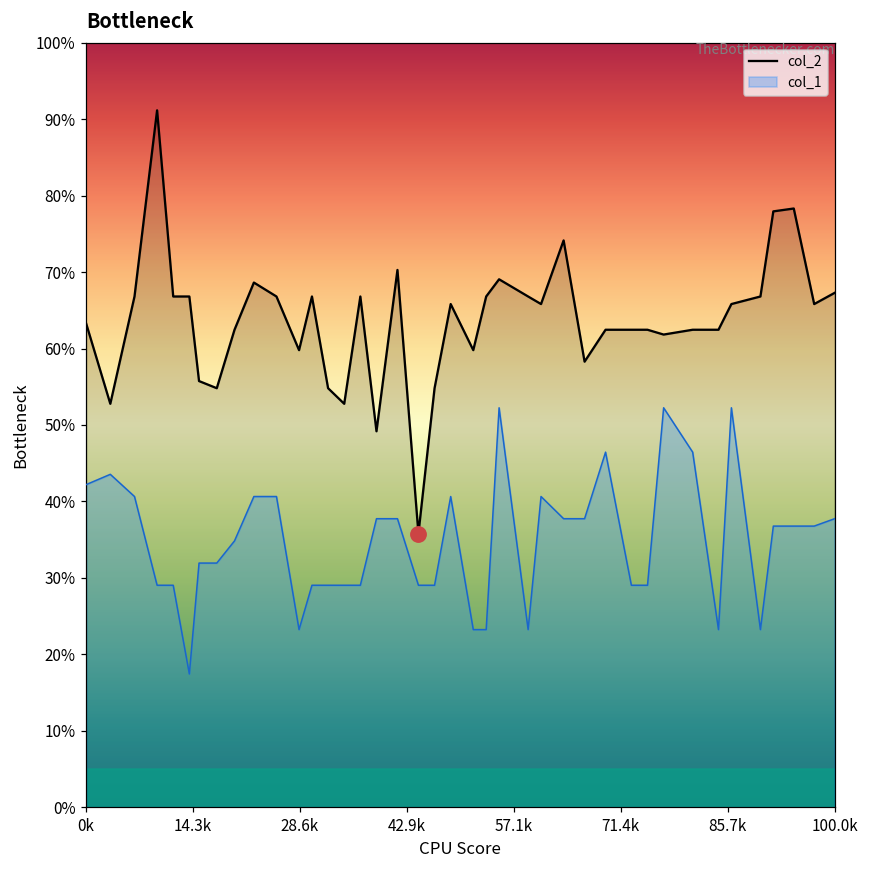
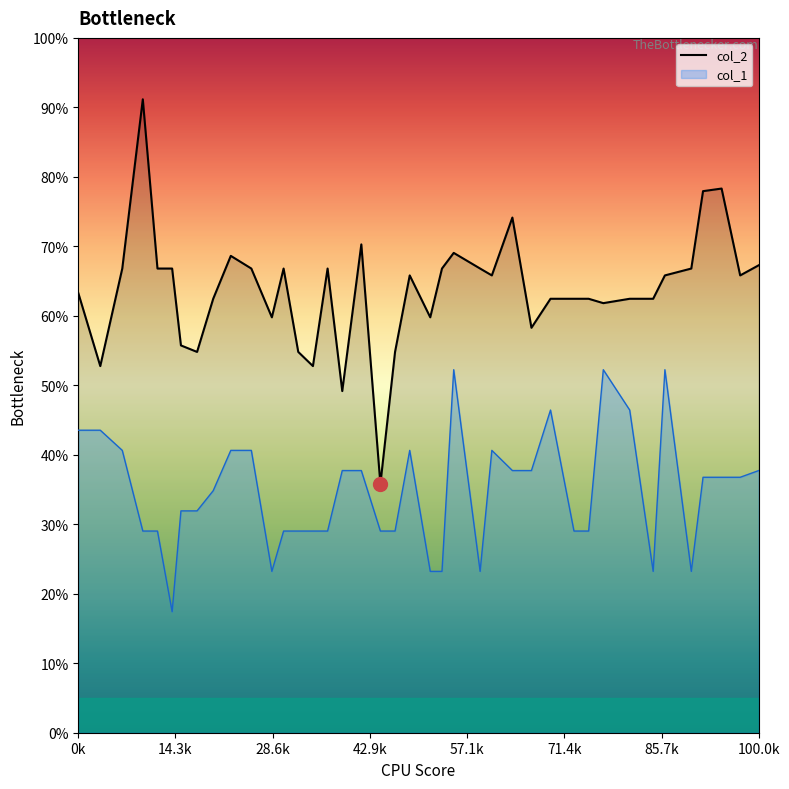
  {
    "col_2": {
      "0k": "63%",
      "100.0k": "67%"
    },
    "col_1": {
-     "0k": "42%",
+     "0k": "44%",
      "100.0k": "38%"
    }
  }
